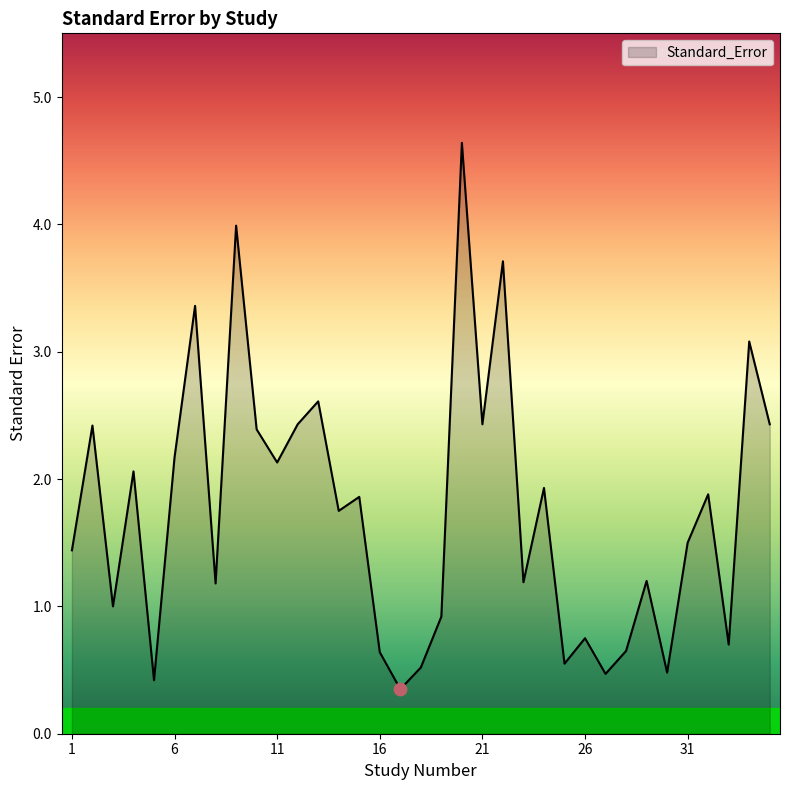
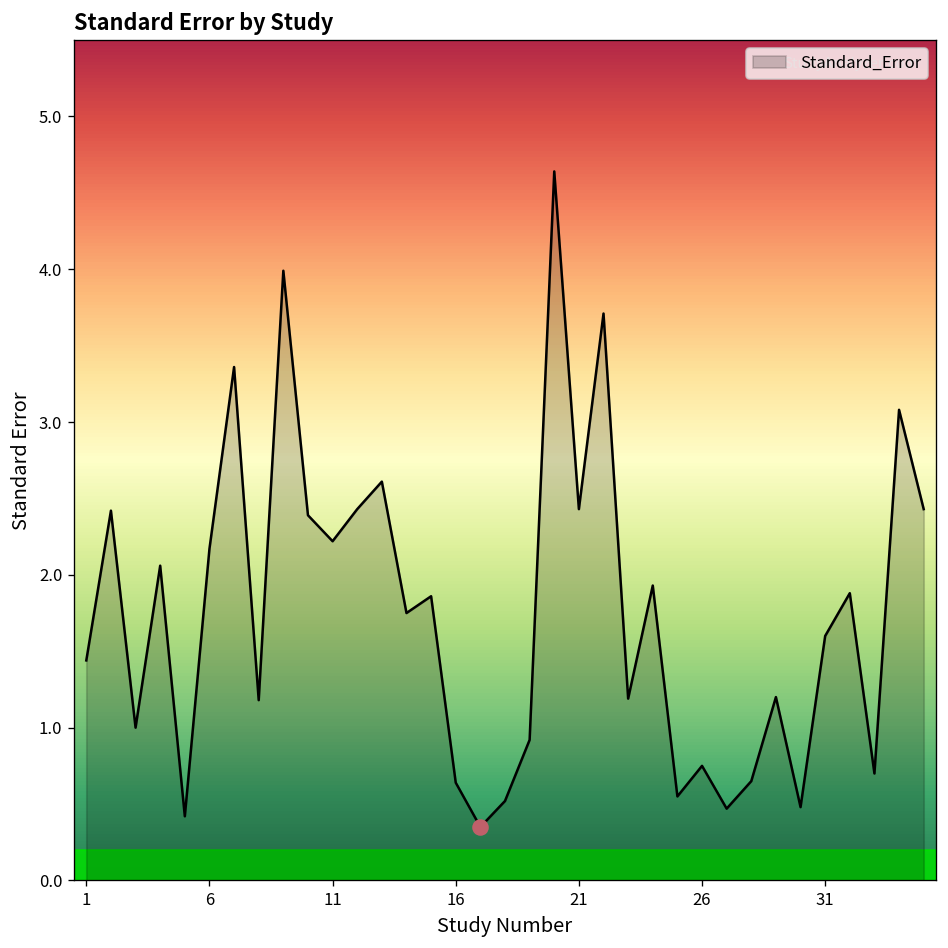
  {
    "Standard_Error": {
      "1": 1.44,
      "6": 2.17,
-     "11": 2.13,
+     "11": 2.22,
      "16": 0.64,
      "21": 2.43,
      "26": 0.75,
-     "31": 1.5
+     "31": 1.6
    }
  }
